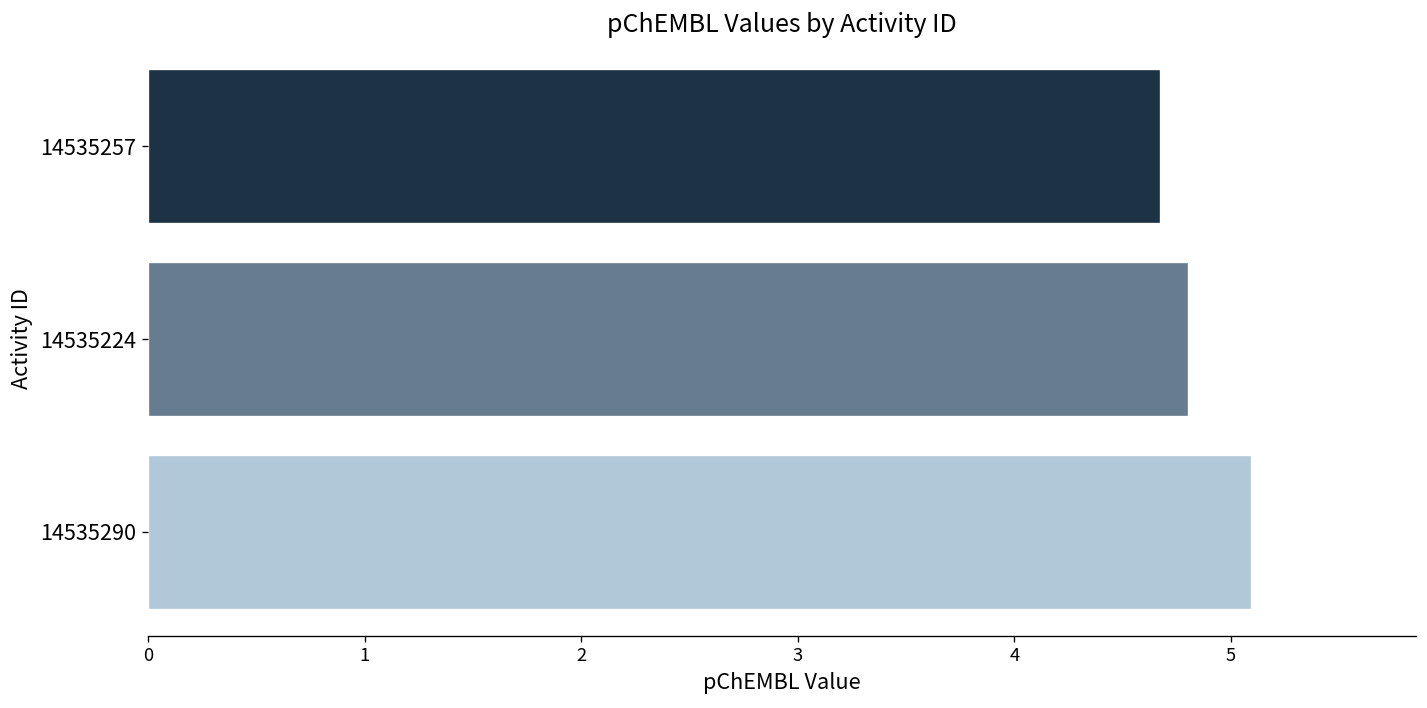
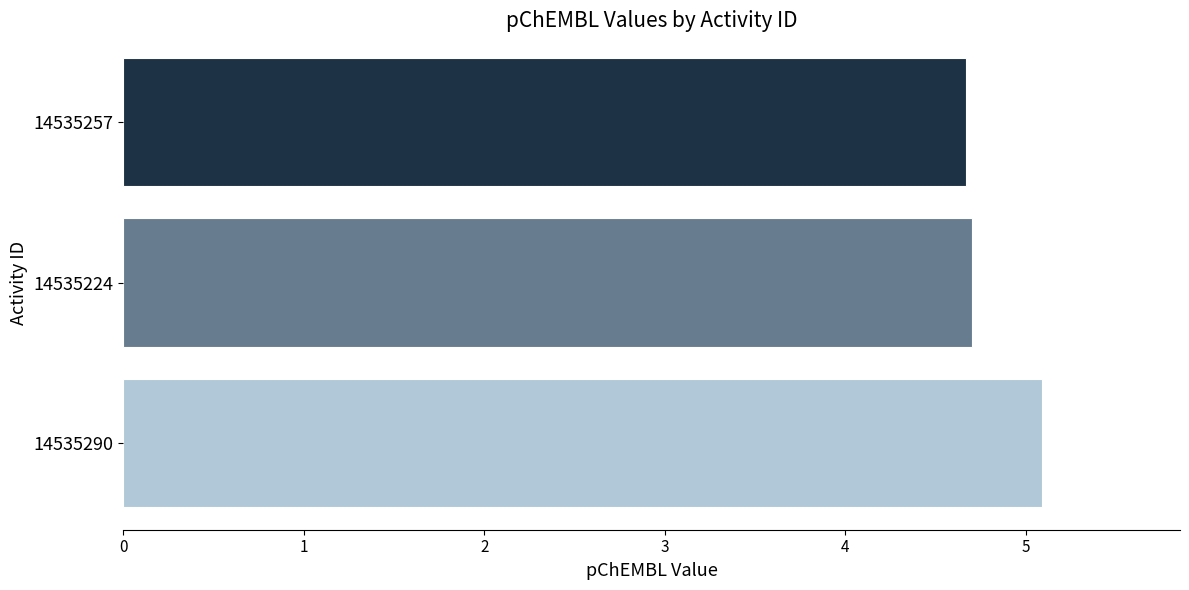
  {
    "14535257": 4.67,
-   "14535224": 4.8,
+   "14535224": 4.7,
    "14535290": 5.1
  }
